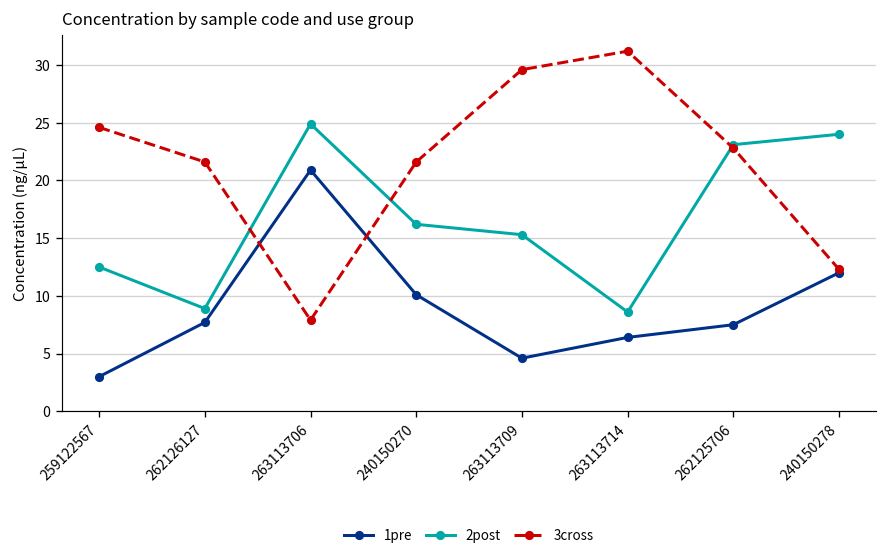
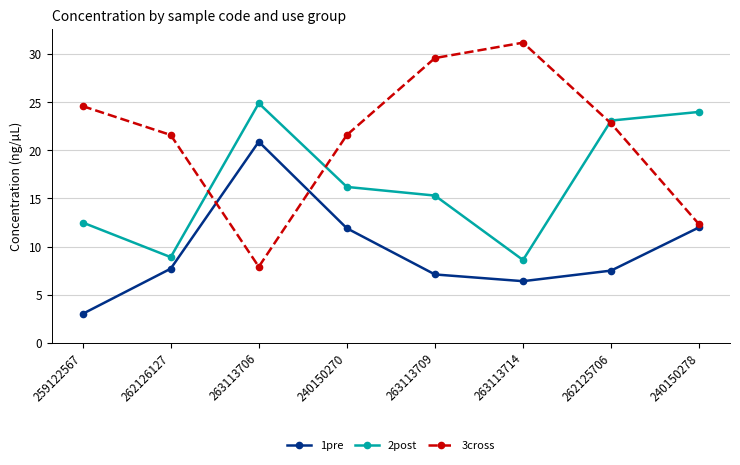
  {
    "1pre": {
      "259122567": 3,
      "262126127": 8,
      "263113706": 21,
-     "240150270": 10,
-     "263113709": 5,
+     "240150270": 12,
+     "263113709": 7,
      "263113714": 6,
      "262125706": 8,
      "240150278": 12
    },
    "2post": {
      "259122567": 13,
      "262126127": 9,
      "263113706": 25,
      "240150270": 16,
      "263113709": 15,
      "263113714": 9,
      "262125706": 23,
      "240150278": 24
    },
    "3cross": {
      "259122567": 25,
      "262126127": 22,
      "263113706": 8,
      "240150270": 22,
      "263113709": 30,
      "263113714": 31,
      "262125706": 23,
      "240150278": 12
    }
  }
